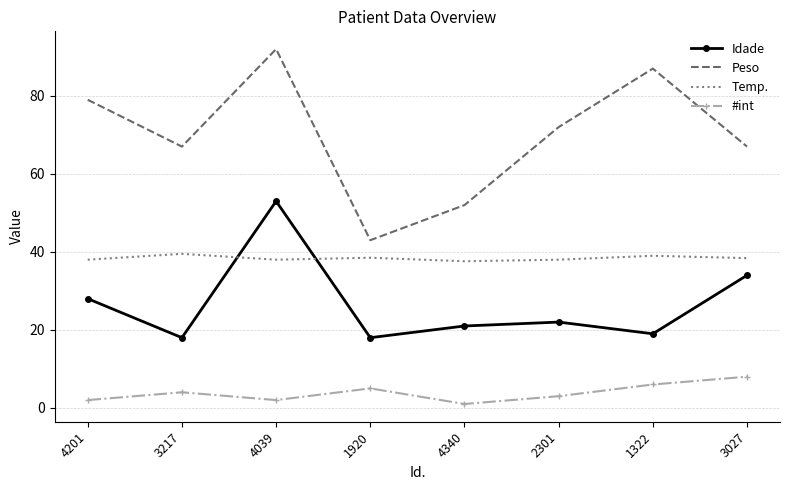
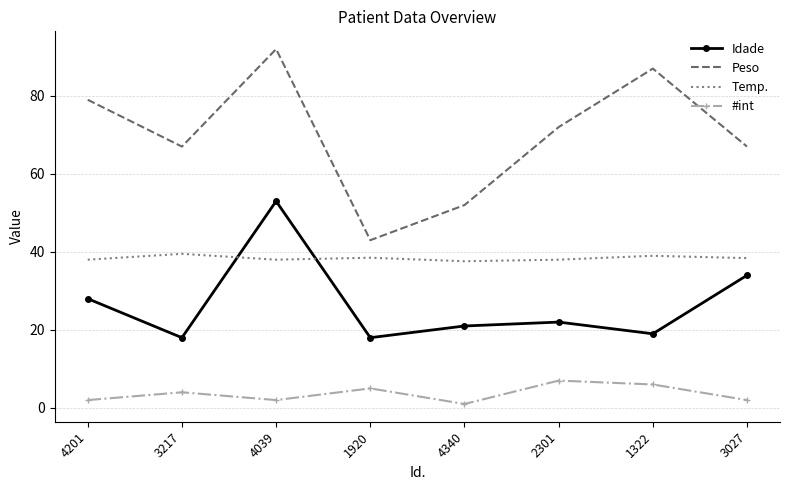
  {
    "Idade": {
      "4201": 28,
      "3217": 18,
      "4039": 53,
      "1920": 18,
      "4340": 21,
      "2301": 22,
      "1322": 19,
      "3027": 34
    },
    "#int": {
      "4201": 2,
      "3217": 4,
      "4039": 2,
      "1920": 5,
      "4340": 1,
-     "2301": 3,
+     "2301": 7,
      "1322": 6,
-     "3027": 8
+     "3027": 2
    }
  }
